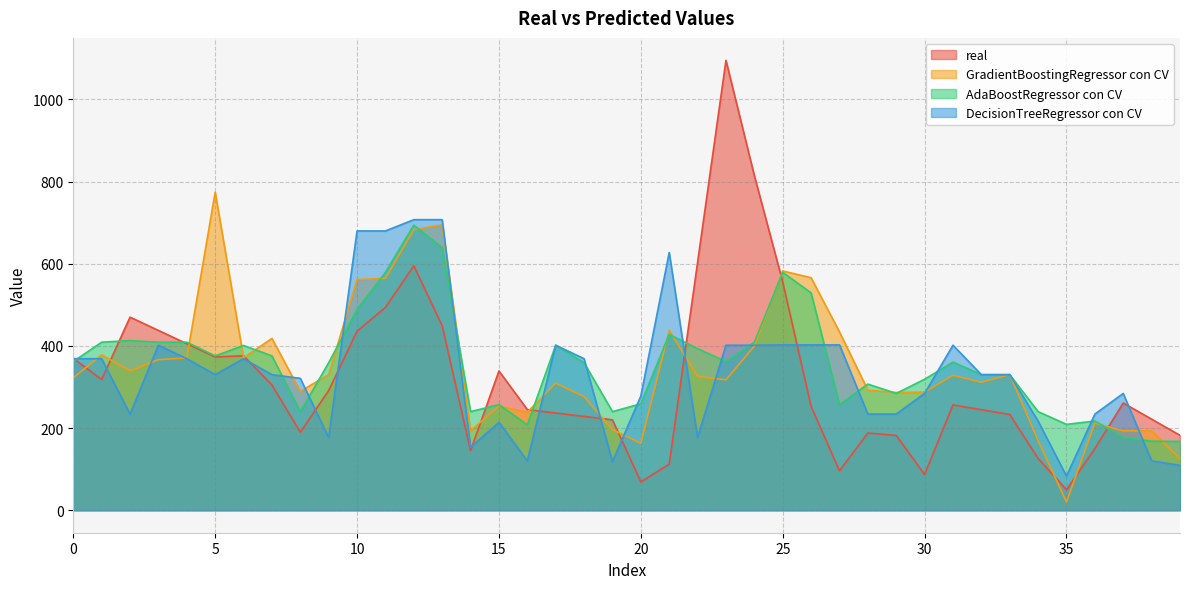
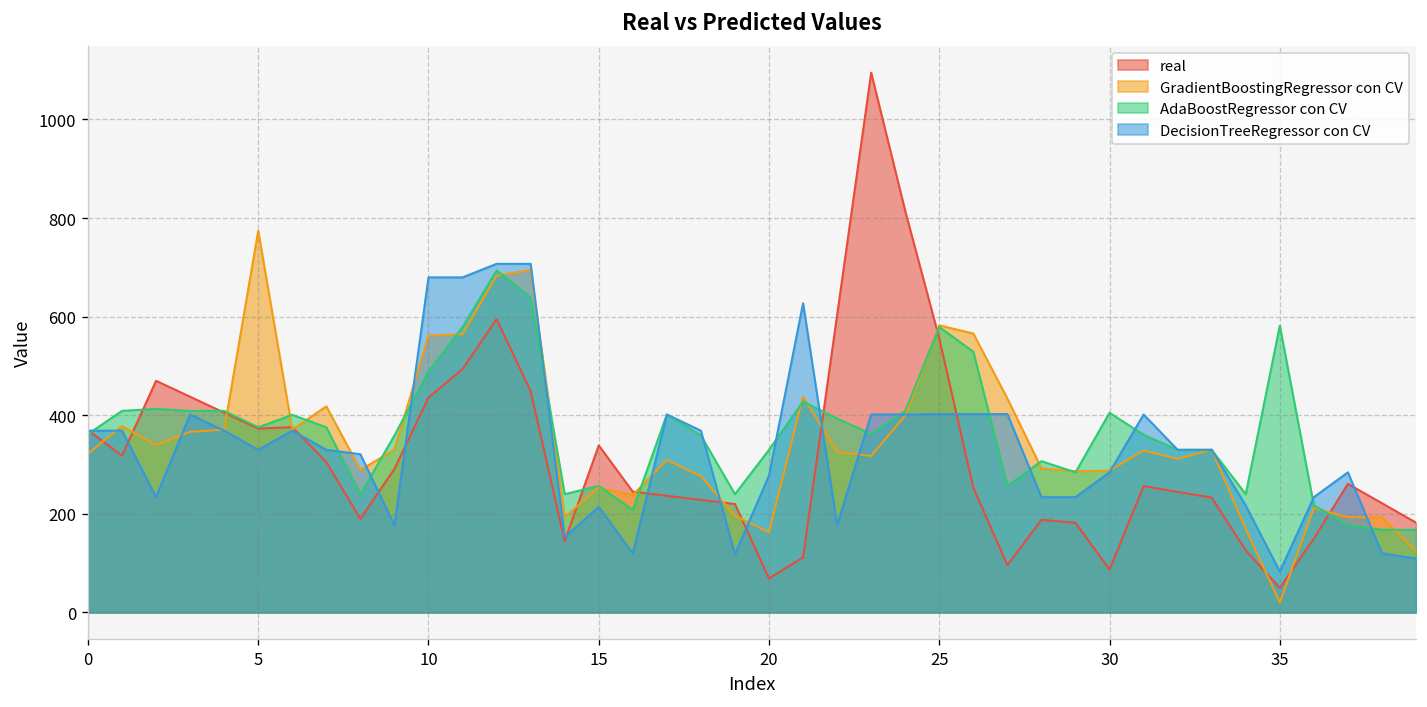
  {
    "real": {
      "10": 440,
      "15": 340,
      "20": 70,
      "25": 560,
      "30": 90,
      "35": 50
    },
    "GradientBoostingRegressor con CV": {
      "0": 320,
      "5": 770,
      "10": 560,
      "20": 160,
      "35": 20
    },
    "AdaBoostRegressor con CV": {
      "0": 360,
      "10": 490,
-     "20": 260,
-     "30": 320,
-     "35": 210
+     "20": 330,
+     "30": 410,
+     "35": 580
    },
    "DecisionTreeRegressor con CV": {
      "5": 330,
      "10": 680,
      "15": 210,
      "20": 280,
      "25": 400,
      "35": 80
    }
  }
